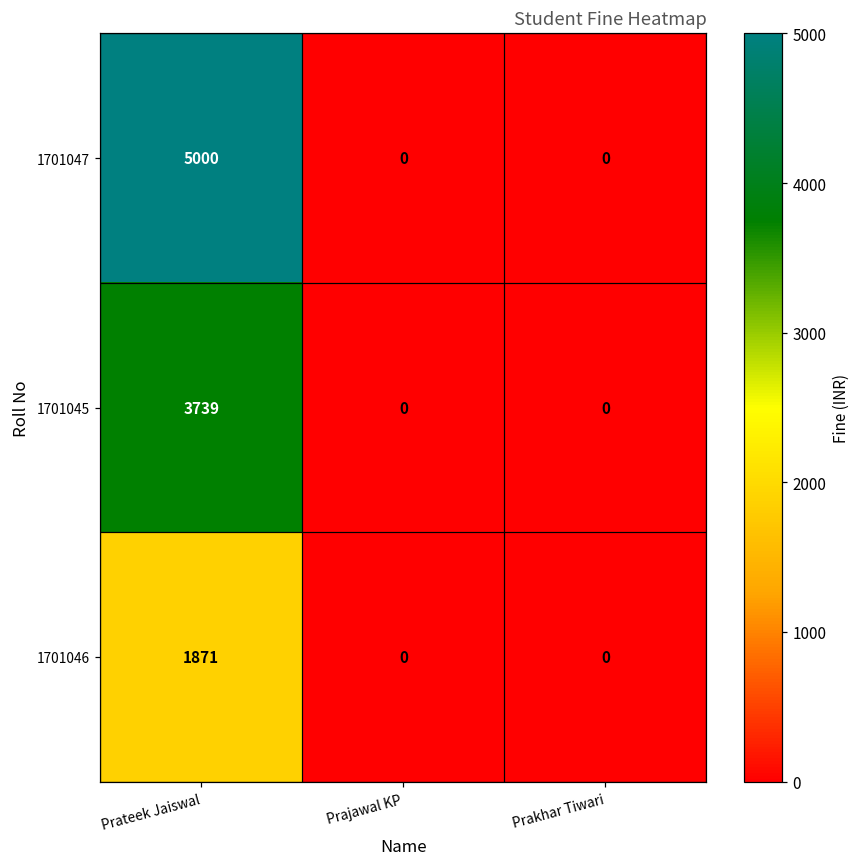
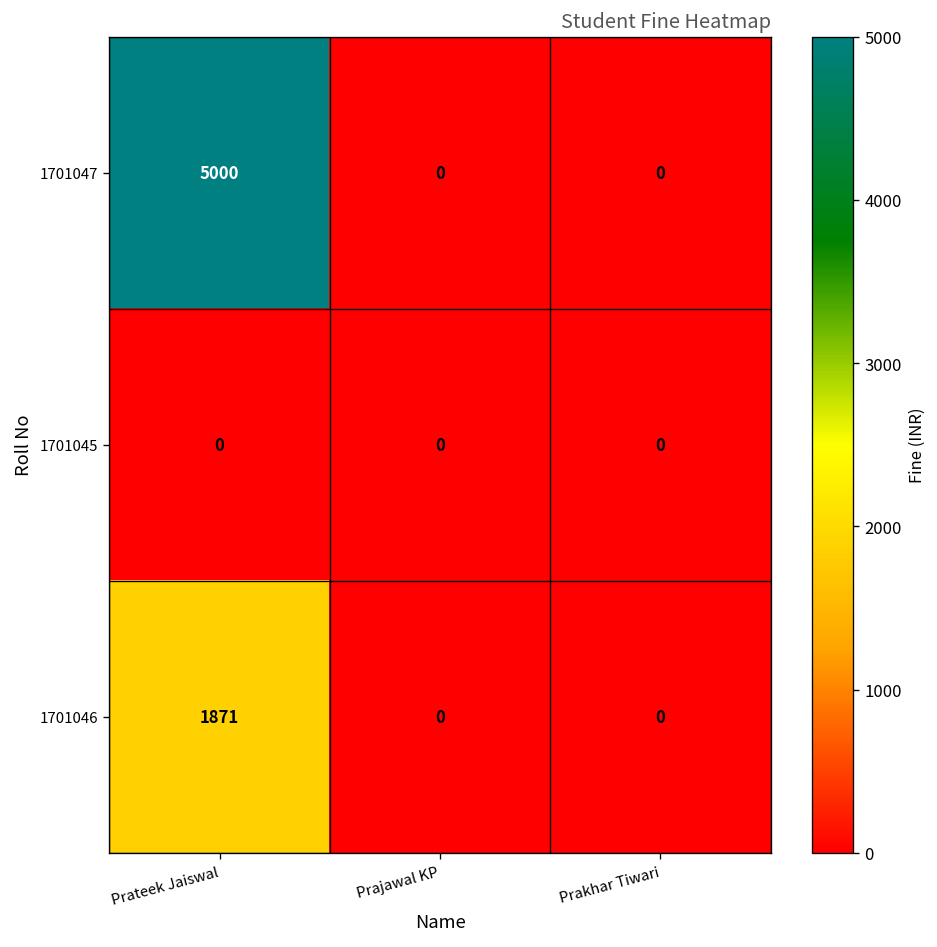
  {
    "1701047": {
      "Prateek Jaiswal": 5000,
      "Prajawal KP": 0,
      "Prakhar Tiwari": 0
    },
    "1701045": {
-     "Prateek Jaiswal": 3739,
+     "Prateek Jaiswal": 0,
      "Prajawal KP": 0,
      "Prakhar Tiwari": 0
    },
    "1701046": {
      "Prateek Jaiswal": 1871,
      "Prajawal KP": 0,
      "Prakhar Tiwari": 0
    }
  }
